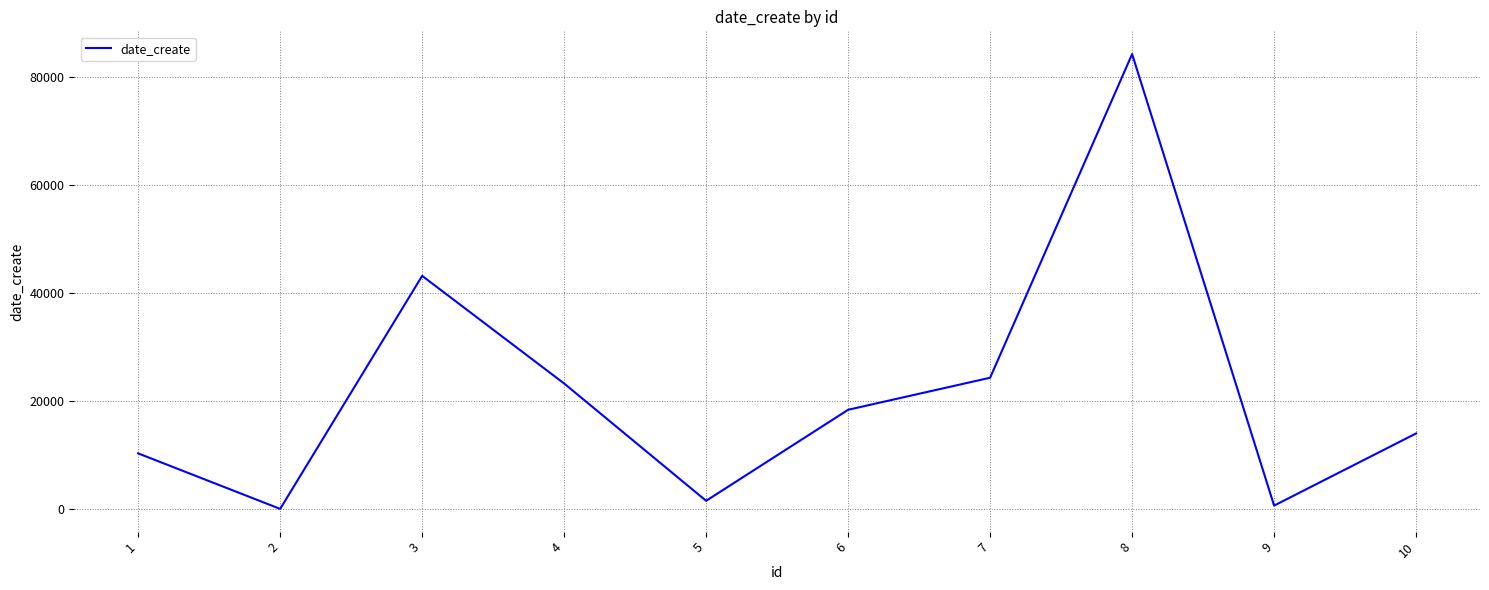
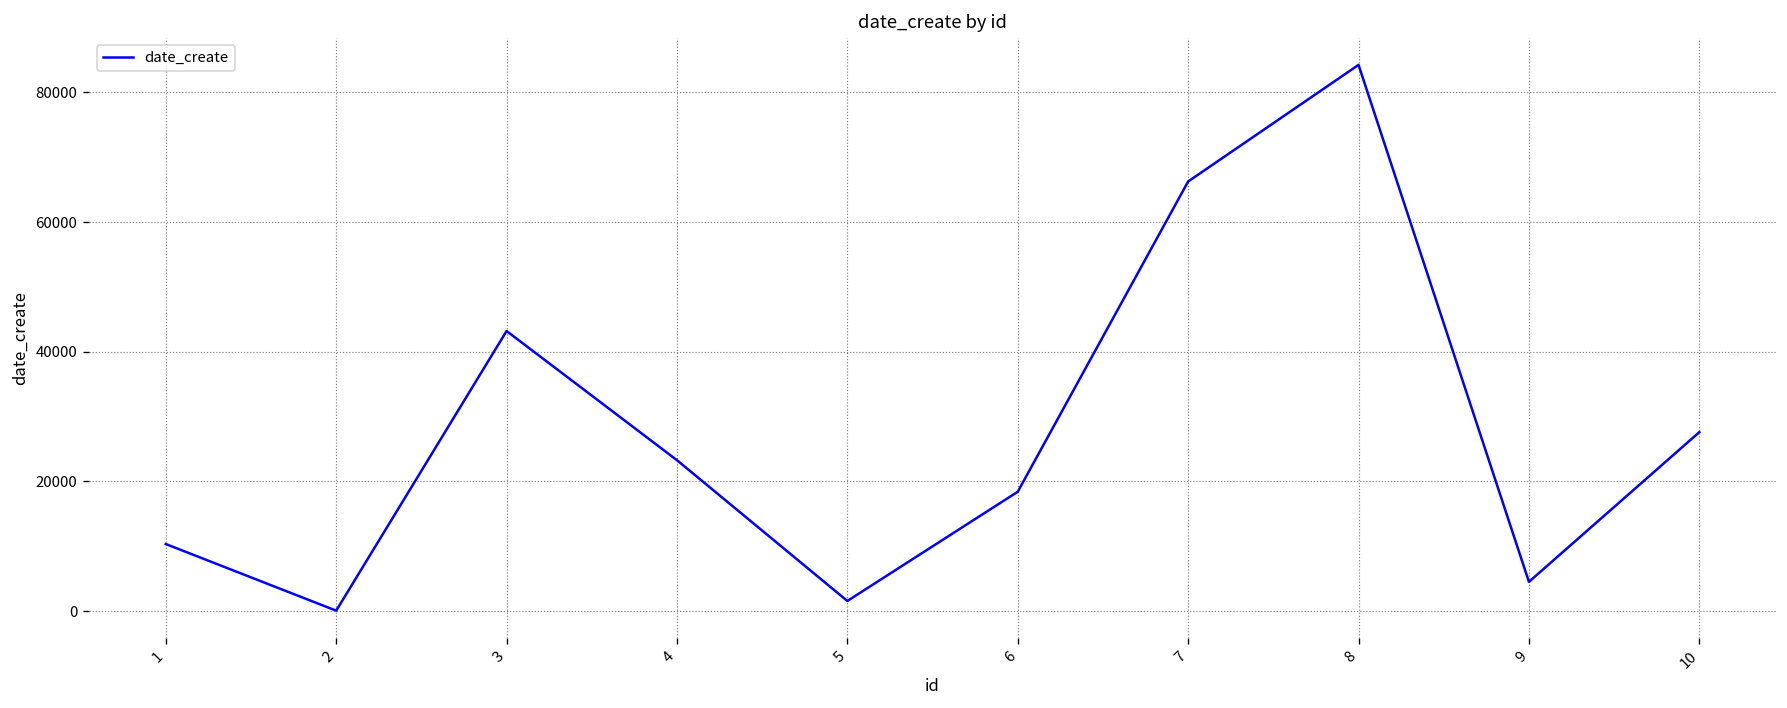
  {
    "1": 10000,
    "2": 0,
    "3": 43000,
    "4": 23000,
    "5": 2000,
    "6": 18000,
-   "7": 24000,
+   "7": 66000,
    "8": 84000,
-   "9": 1000,
-   "10": 14000
+   "9": 5000,
+   "10": 28000
  }
